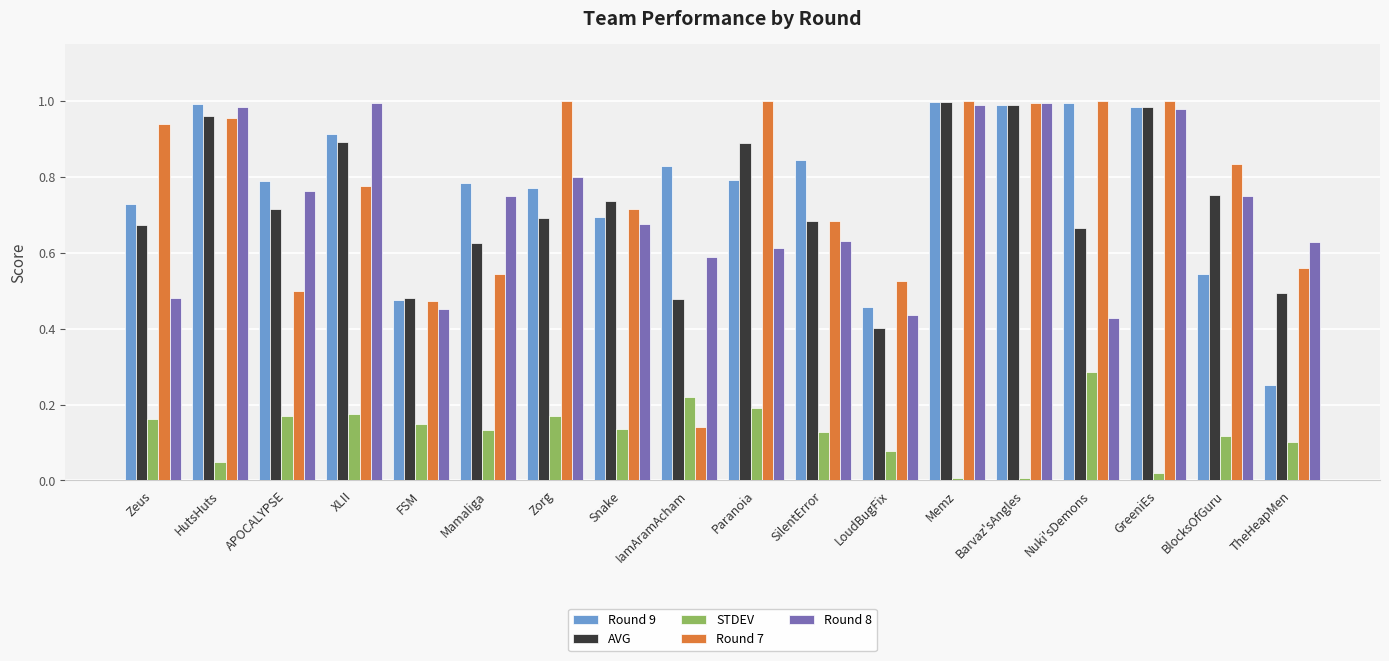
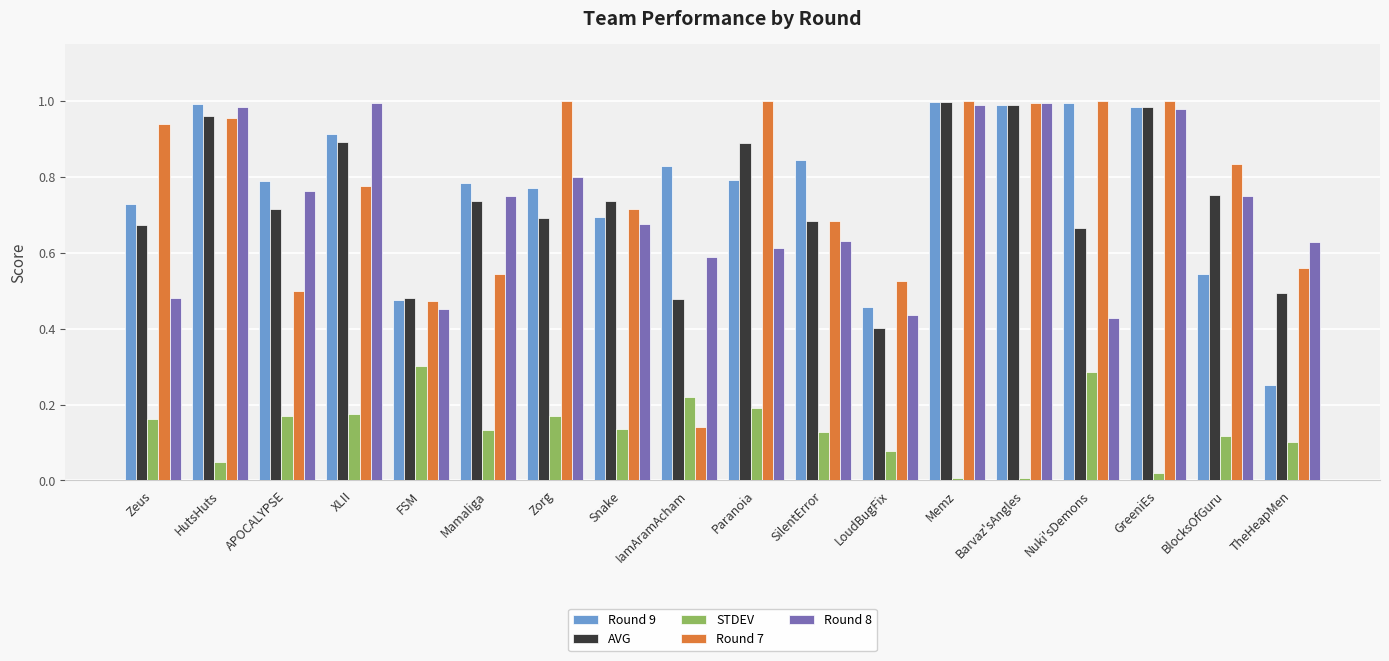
  {
    "AVG": {
      "Zeus": 0.67,
      "HutsHuts": 0.96,
      "APOCALYPSE": 0.72,
      "XLII": 0.89,
      "FSM": 0.48,
-     "Mamaliga": 0.62,
+     "Mamaliga": 0.74,
      "Zorg": 0.69,
      "Snake": 0.74,
      "IamAramAcham": 0.48,
      "Paranoia": 0.89,
      "SilentError": 0.68,
      "LoudBugFix": 0.40,
      "Memz": 1.00,
      "Barvaz'sAngles": 0.99,
      "Nuki'sDemons": 0.67,
      "GreeniEs": 0.98,
      "BlocksOfGuru": 0.75,
      "TheHeapMen": 0.49
    },
    "STDEV": {
      "Zeus": 0.16,
      "HutsHuts": 0.05,
      "APOCALYPSE": 0.17,
      "XLII": 0.17,
-     "FSM": 0.15,
+     "FSM": 0.30,
      "Mamaliga": 0.13,
      "Zorg": 0.17,
      "Snake": 0.14,
      "IamAramAcham": 0.22,
      "Paranoia": 0.19,
      "SilentError": 0.13,
      "LoudBugFix": 0.08,
      "Barvaz'sAngles": 0.01,
      "Nuki'sDemons": 0.29,
      "GreeniEs": 0.02,
      "BlocksOfGuru": 0.12,
      "TheHeapMen": 0.10
    },
    "Round 7": {
      "Zeus": 0.94,
      "HutsHuts": 0.96,
      "APOCALYPSE": 0.50,
      "XLII": 0.78,
      "FSM": 0.47,
      "Mamaliga": 0.55,
      "Zorg": 1.00,
      "Snake": 0.72,
      "IamAramAcham": 0.14,
      "Paranoia": 1.00,
      "SilentError": 0.69,
      "LoudBugFix": 0.53,
      "Memz": 1.00,
      "Barvaz'sAngles": 1.00,
      "Nuki'sDemons": 1.00,
      "GreeniEs": 1.00,
      "BlocksOfGuru": 0.84,
      "TheHeapMen": 0.56
    }
  }
